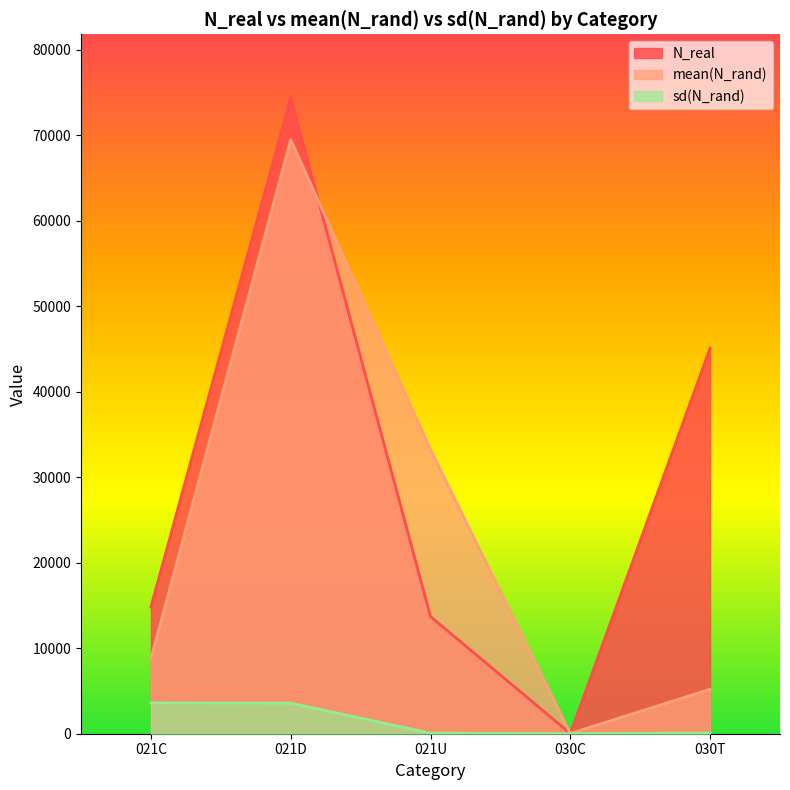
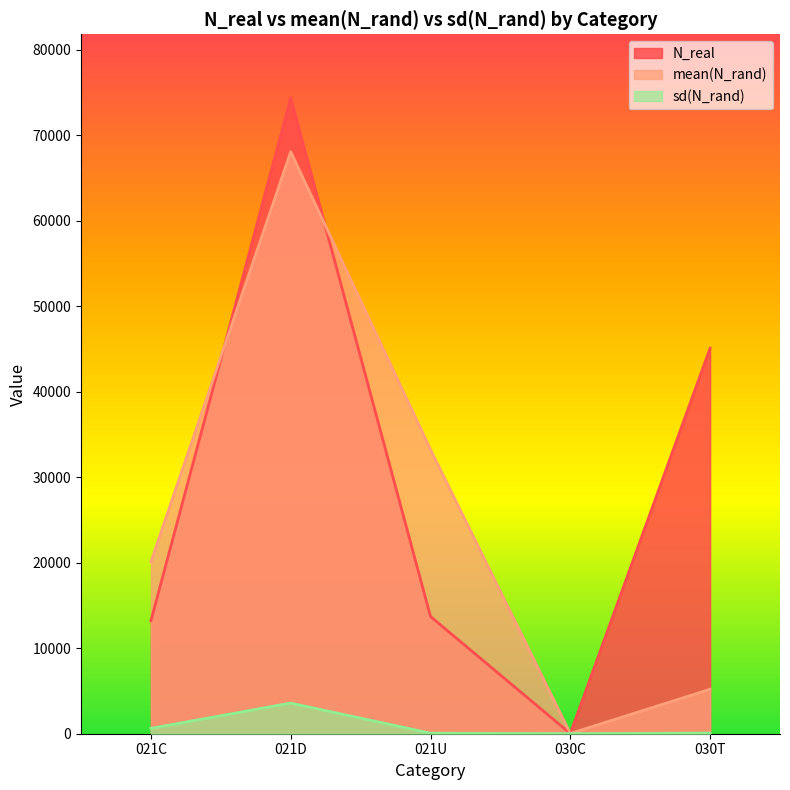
  {
    "N_real": {
-     "021C": 15000,
+     "021C": 13000,
      "021D": 74000,
      "021U": 14000,
      "030T": 45000
    },
    "mean(N_rand)": {
-     "021C": 9000,
-     "021D": 69000,
+     "021C": 20000,
+     "021D": 68000,
      "021U": 33000,
      "030T": 5000
    },
    "sd(N_rand)": {
-     "021C": 4000,
+     "021C": 1000,
      "021D": 4000,
      "021U": 0,
      "030T": 0
    }
  }
